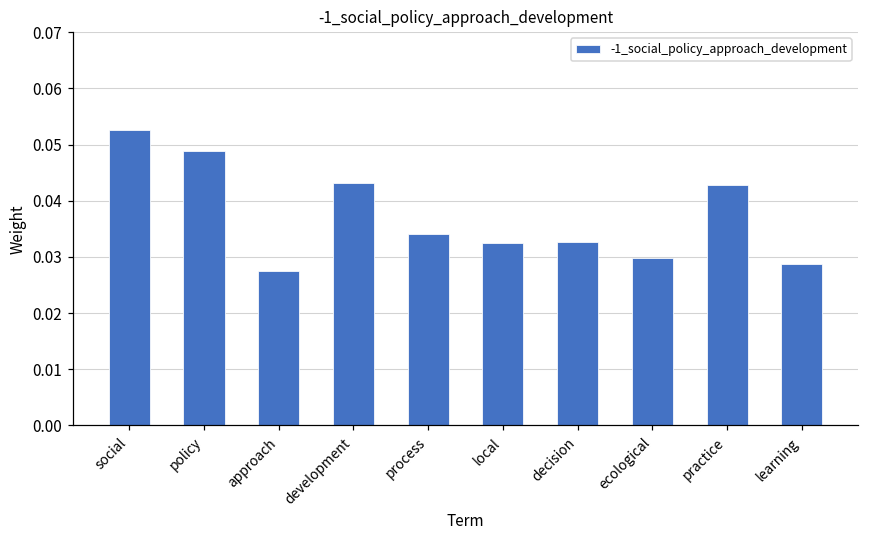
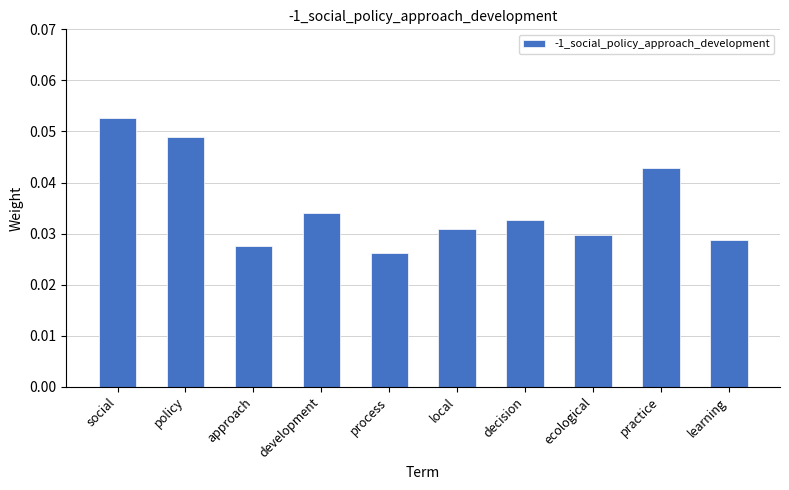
  {
    "social": 0.053,
    "policy": 0.049,
    "approach": 0.028,
-   "development": 0.043,
-   "process": 0.034,
-   "local": 0.033,
+   "development": 0.034,
+   "process": 0.026,
+   "local": 0.031,
    "decision": 0.033,
    "ecological": 0.030,
    "practice": 0.043,
    "learning": 0.029
  }
